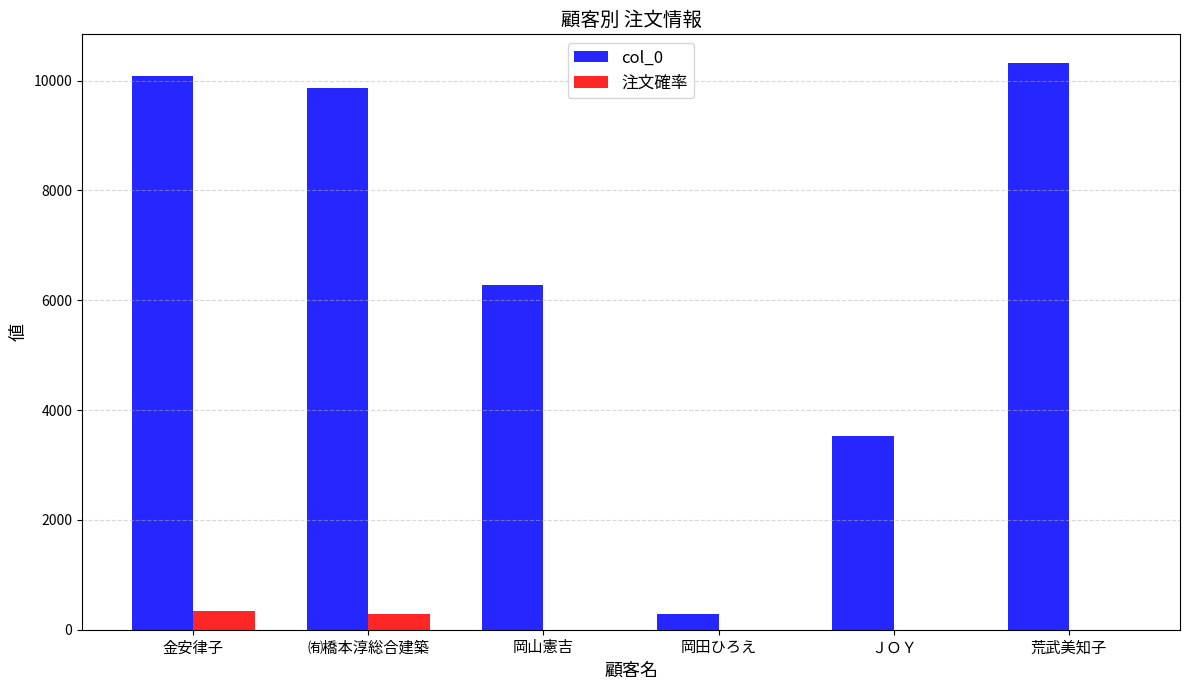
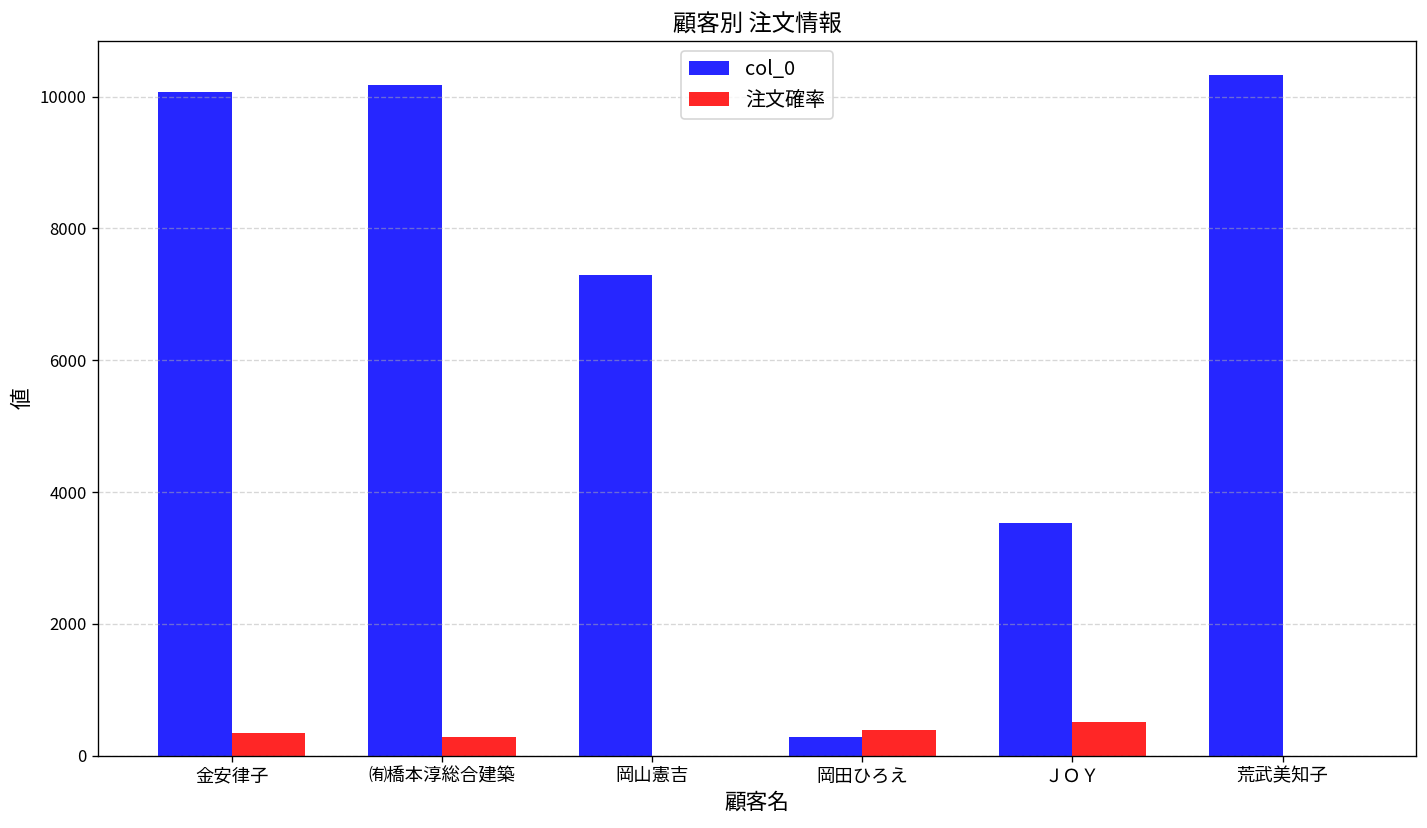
  {
    "col_0": {
      "金安律子": 10100,
-     "㈲橋本淳総合建築": 9900,
-     "岡山憲吉": 6300,
+     "㈲橋本淳総合建築": 10200,
+     "岡山憲吉": 7300,
      "岡田ひろえ": 300,
      "ＪＯＹ": 3500,
      "荒武美知子": 10300
    },
    "注文確率": {
      "金安律子": 300,
      "㈲橋本淳総合建築": 300,
-     "岡田ひろえ": 0,
-     "ＪＯＹ": 0
+     "岡田ひろえ": 400,
+     "ＪＯＹ": 500
    }
  }
